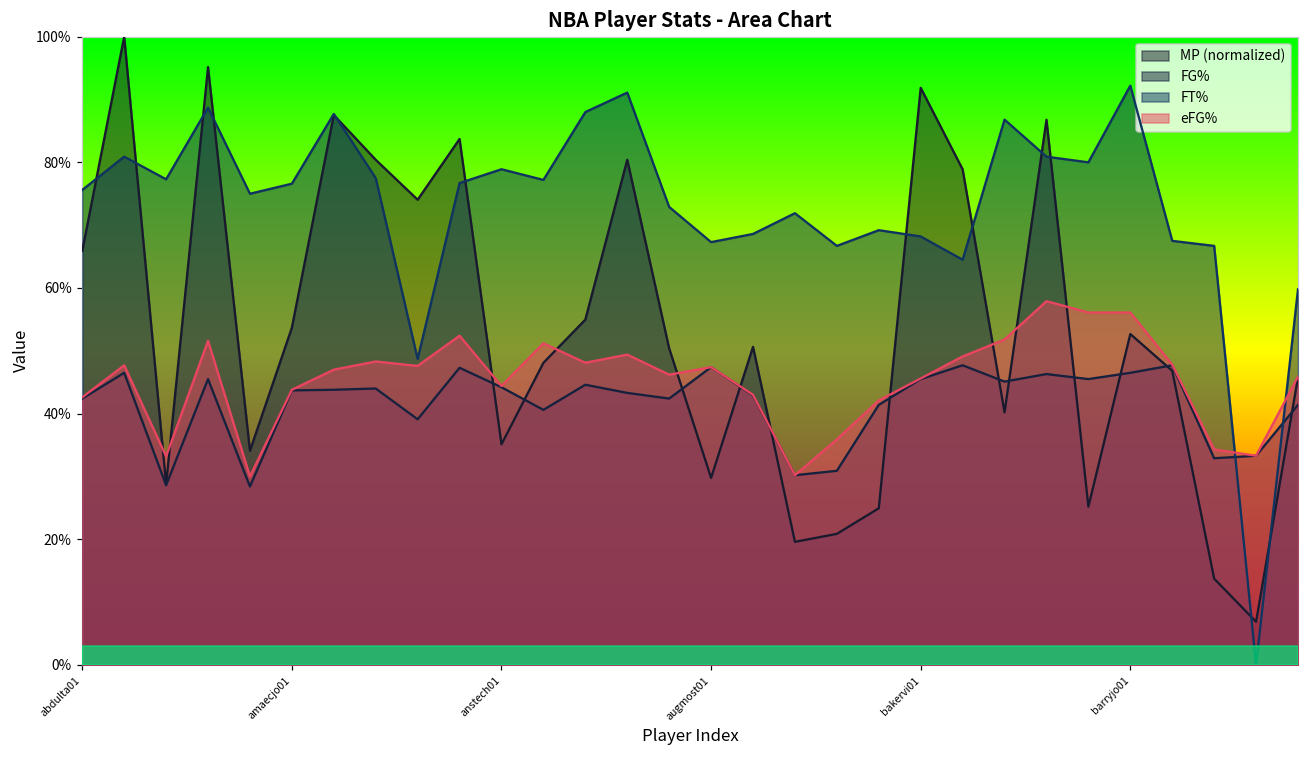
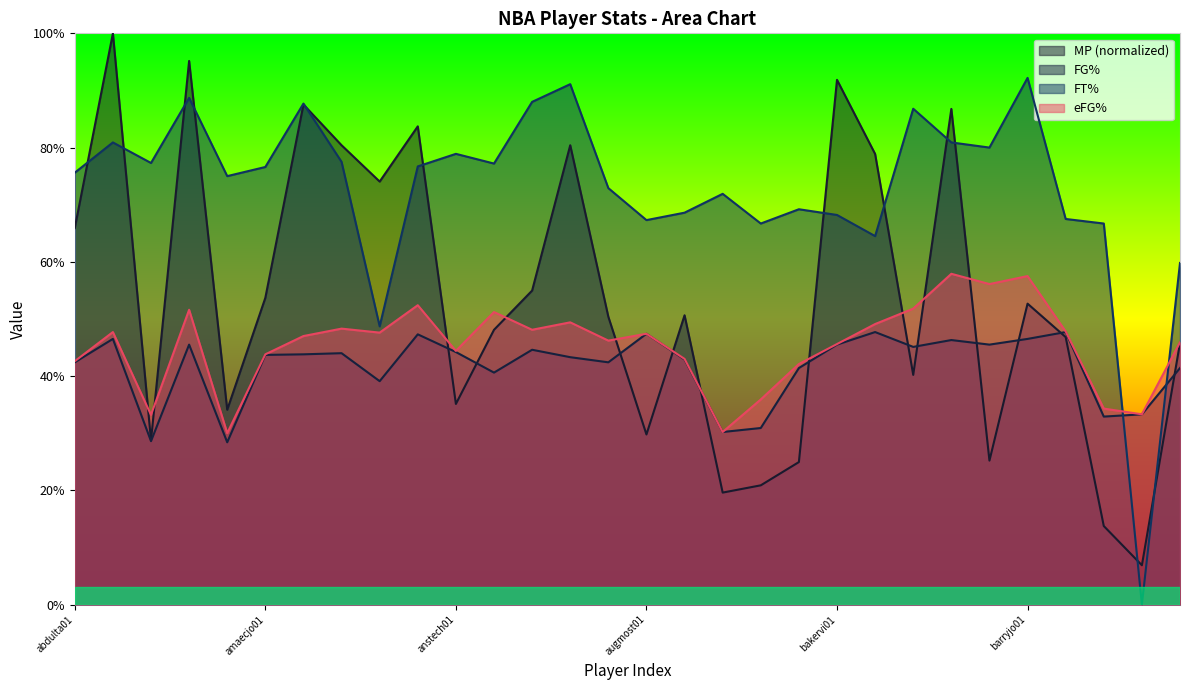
  {
    "eFG%": {
-     "barryjo01": "56%"
+     "barryjo01": "57%"
    }
  }
